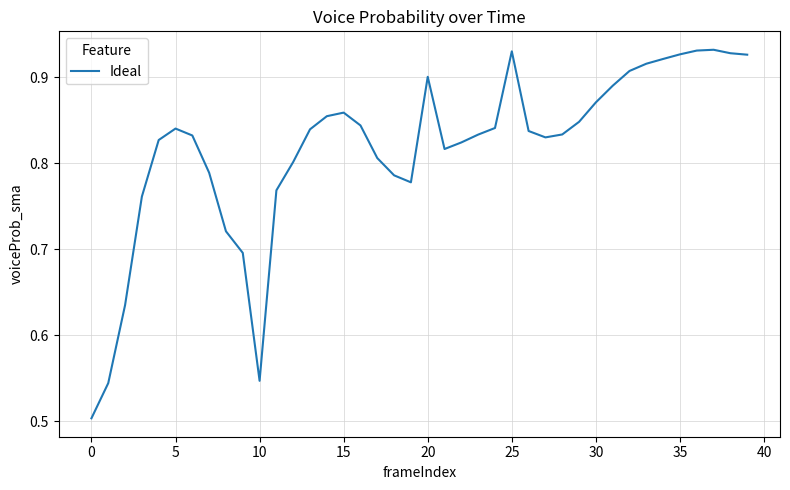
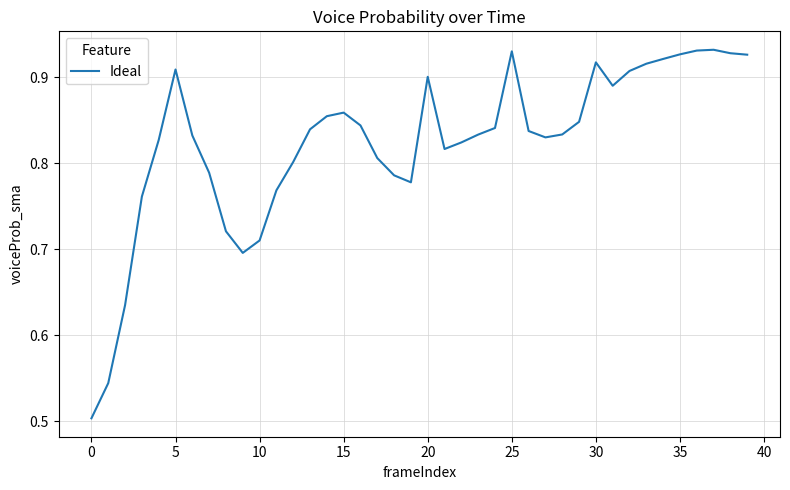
  {
    "0": 0.50,
-   "5": 0.84,
-   "10": 0.55,
+   "5": 0.91,
+   "10": 0.71,
    "15": 0.86,
    "20": 0.90,
    "25": 0.93,
-   "30": 0.87,
+   "30": 0.92,
    "35": 0.93
  }
